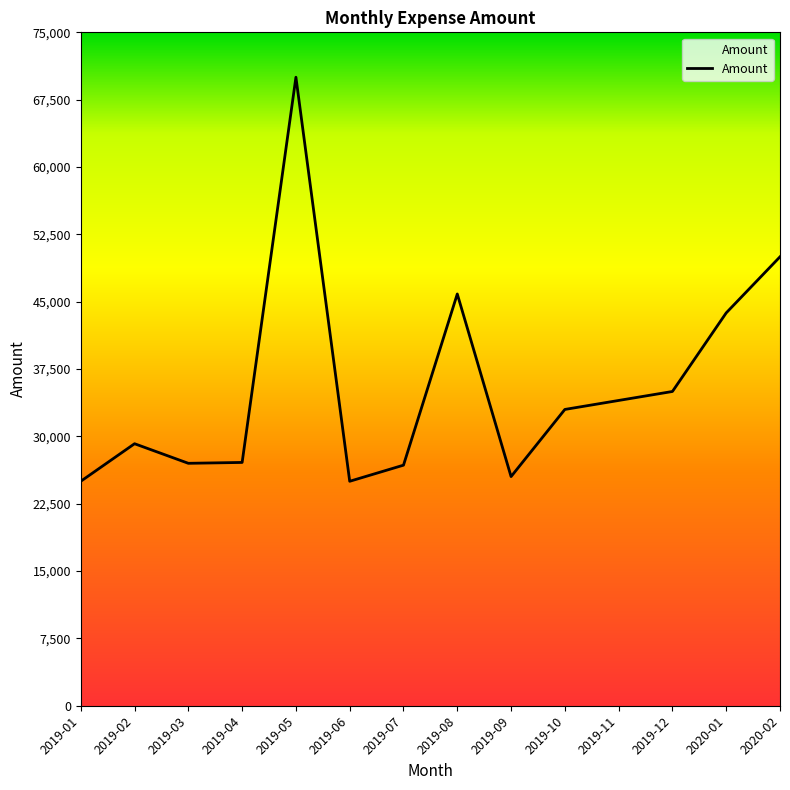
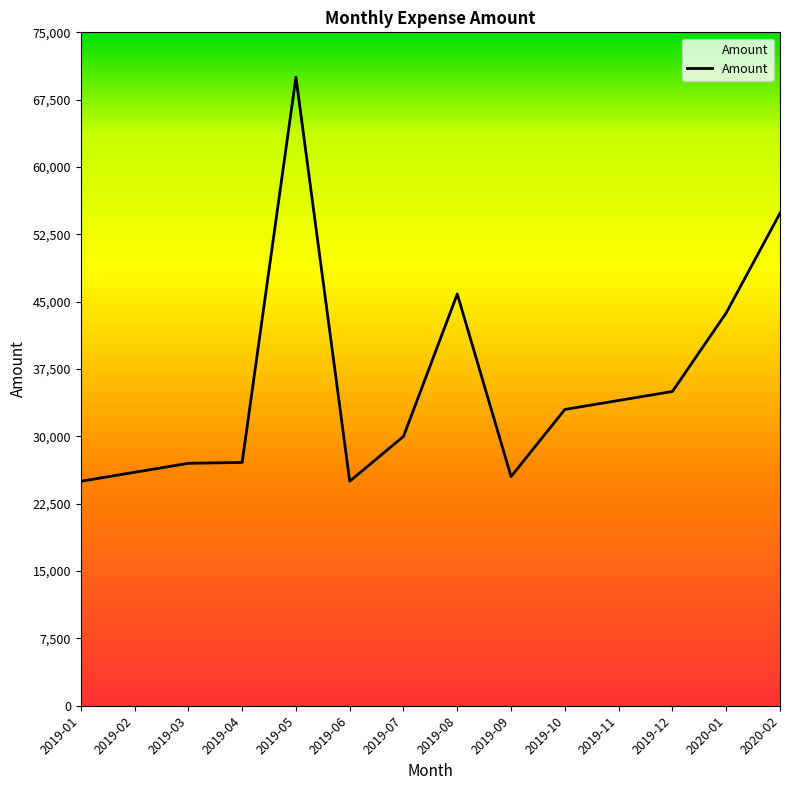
  {
    "2019-01": "25,000",
-   "2019-02": "29,000",
+   "2019-02": "26,000",
    "2019-03": "27,000",
    "2019-04": "27,000",
    "2019-05": "70,000",
    "2019-06": "25,000",
-   "2019-07": "27,000",
+   "2019-07": "30,000",
    "2019-08": "46,000",
    "2019-09": "26,000",
    "2019-10": "33,000",
    "2019-11": "34,000",
    "2019-12": "35,000",
    "2020-01": "44,000",
-   "2020-02": "50,000"
+   "2020-02": "55,000"
  }
